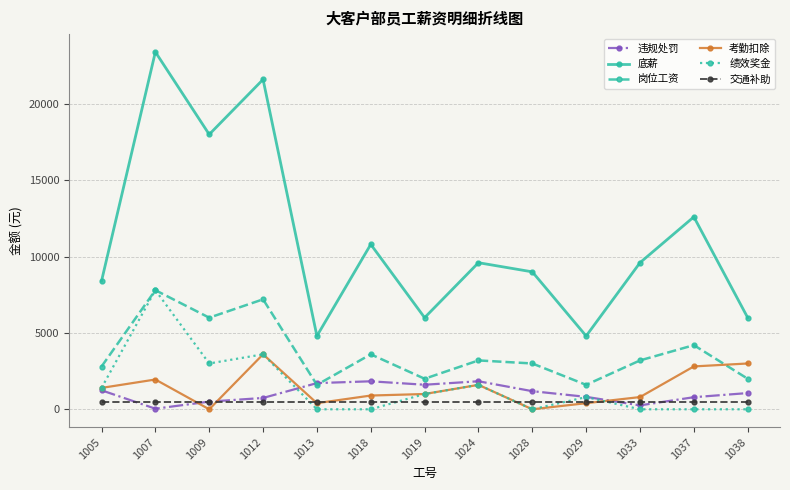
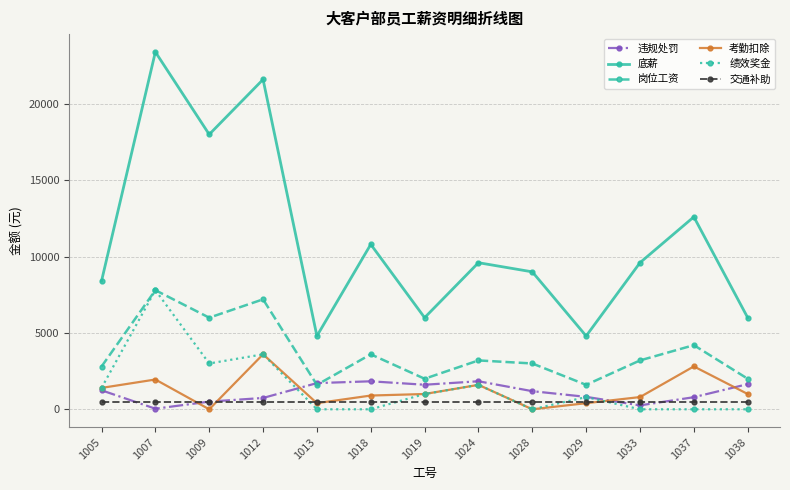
  {
    "违规处罚": {
      "1007": 0,
      "1012": 700,
      "1018": 1800,
      "1019": 1600,
      "1024": 1800,
      "1028": 1200,
      "1033": 300,
      "1037": 800,
-     "1038": 1100
+     "1038": 1600
    },
    "考勤扣除": {
      "1007": 2000,
      "1009": 0,
      "1018": 900,
      "1033": 800,
      "1037": 2800,
-     "1038": 3000
+     "1038": 1000
    },
    "交通补助": {
      "1005": 500,
      "1007": 500,
      "1012": 500,
      "1018": 500,
      "1019": 500,
      "1024": 500,
      "1028": 500,
      "1033": 500,
      "1037": 500,
      "1038": 500
    }
  }
